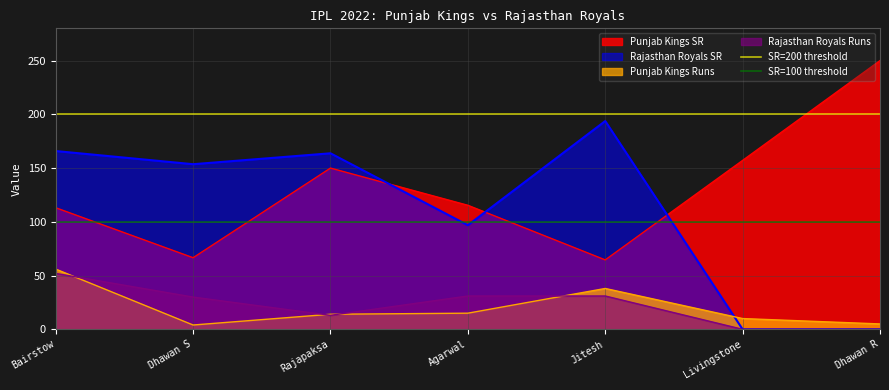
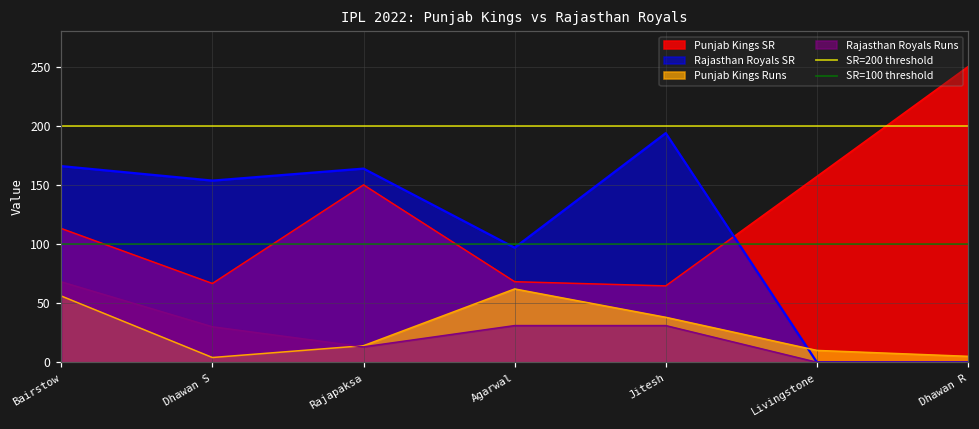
  {
    "Punjab Kings SR": {
      "Bairstow": 113,
      "Dhawan S": 67,
      "Rajapaksa": 150,
-     "Agarwal": 115,
+     "Agarwal": 68,
      "Jitesh": 65,
      "Livingstone": 157,
      "Dhawan R": 250
    },
    "Rajasthan Royals SR": {
      "Bairstow": 166,
      "Dhawan S": 154,
      "Rajapaksa": 164,
      "Agarwal": 97,
      "Jitesh": 194
    },
    "Punjab Kings Runs": {
      "Bairstow": 56,
      "Dhawan S": 4,
-     "Agarwal": 15,
+     "Agarwal": 62,
      "Jitesh": 38,
      "Livingstone": 10,
      "Dhawan R": 5
    },
    "Rajasthan Royals Runs": {
-     "Bairstow": 52,
+     "Bairstow": 68,
      "Dhawan S": 30,
      "Agarwal": 31,
      "Jitesh": 31
    }
  }
